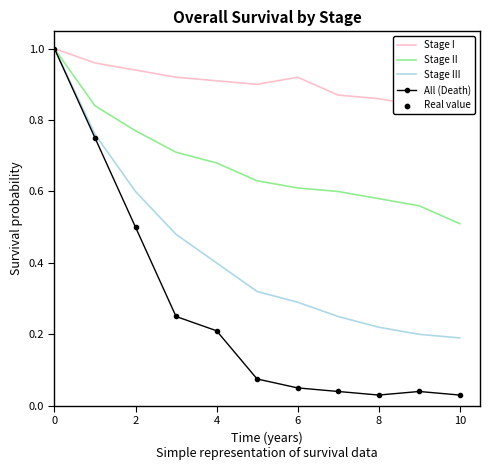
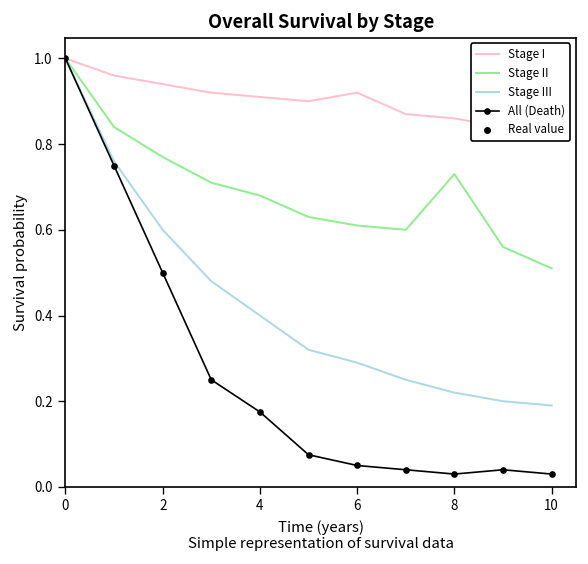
  {
    "Stage I": {
      "2": 0.94,
      "4": 0.91,
      "6": 0.92,
      "8": 0.86
    },
    "Stage II": {
      "2": 0.77,
      "4": 0.68,
      "6": 0.61,
-     "8": 0.58,
+     "8": 0.73,
      "10": 0.51
    },
    "Stage III": {
      "2": 0.60,
      "4": 0.40,
      "6": 0.29,
      "8": 0.22,
      "10": 0.19
    },
    "All (Death)": {
      "2": 0.50,
-     "4": 0.21,
+     "4": 0.18,
      "6": 0.05,
      "8": 0.03,
      "10": 0.03
    }
  }
